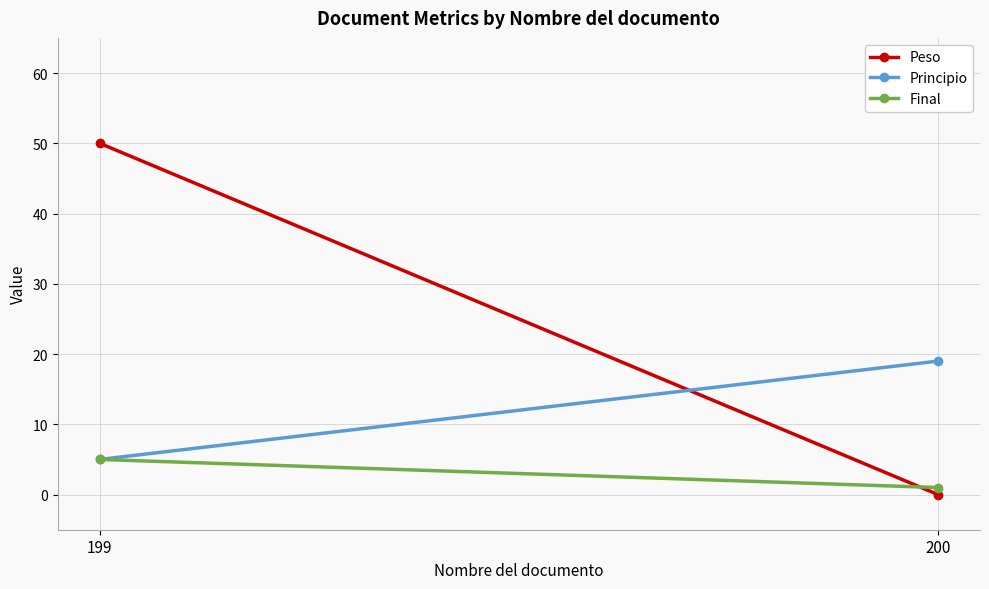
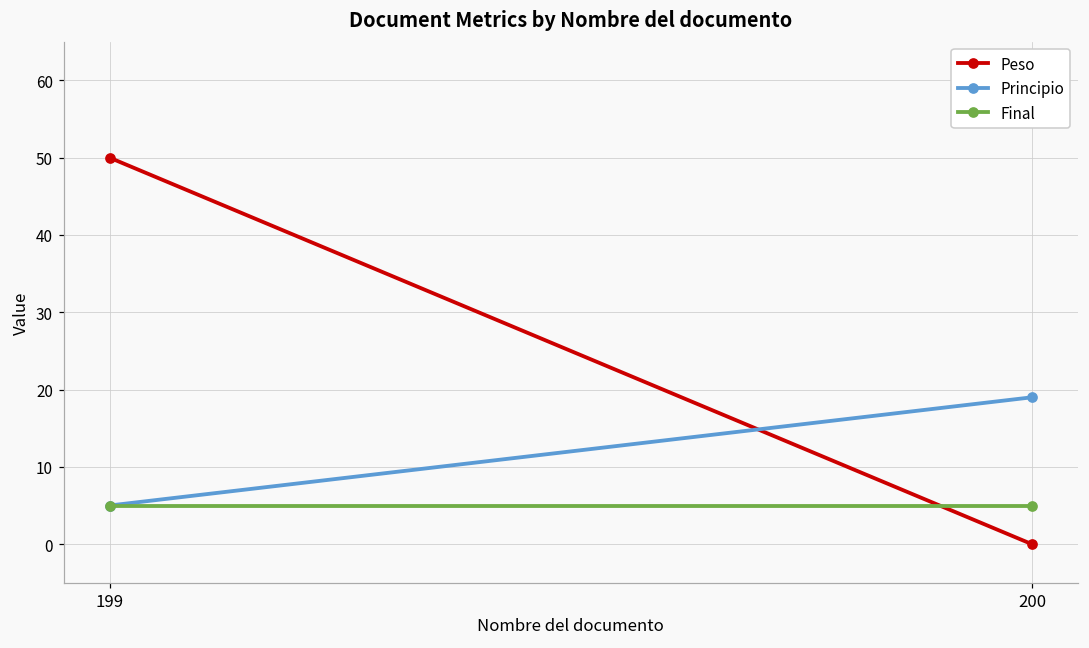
  {
    "Peso": {
      "199": 50,
      "200": 0
    },
    "Principio": {
      "200": 19
    },
    "Final": {
-     "200": 1
+     "200": 5
    }
  }
